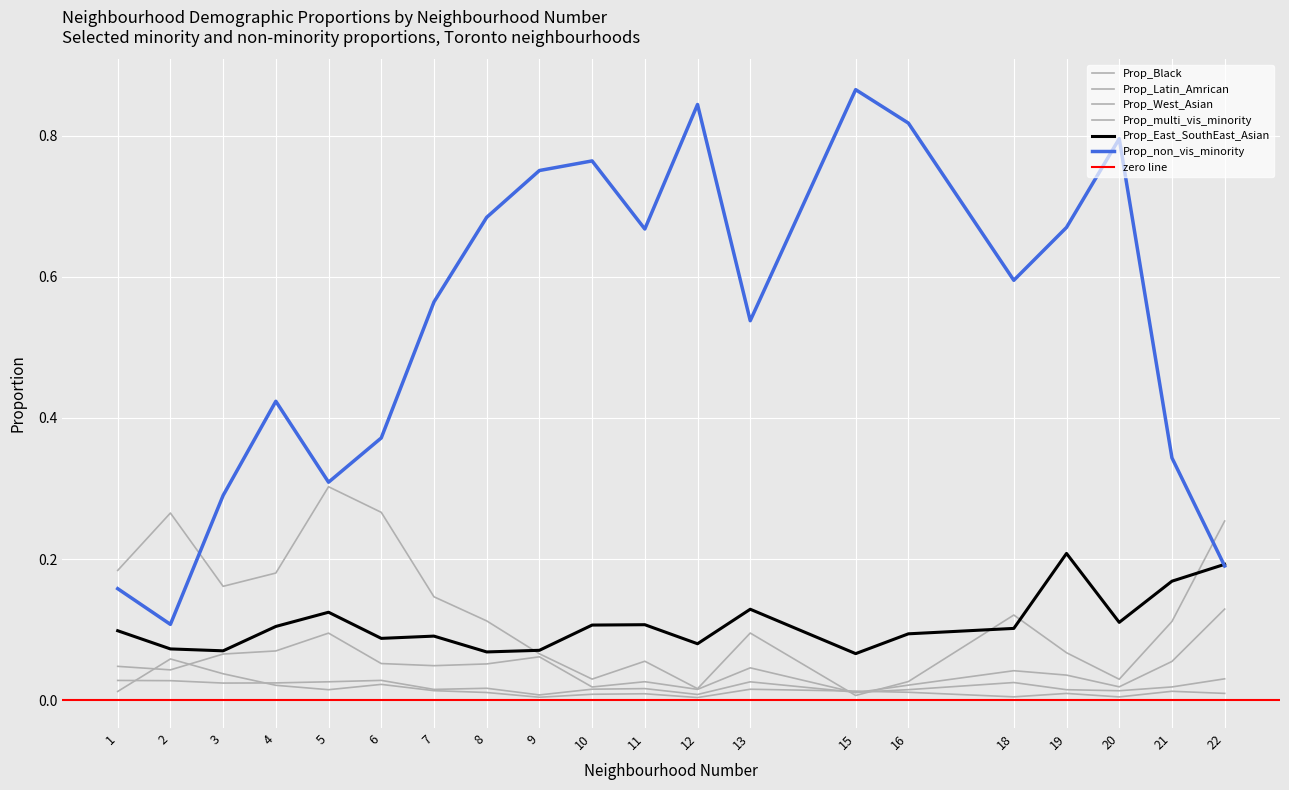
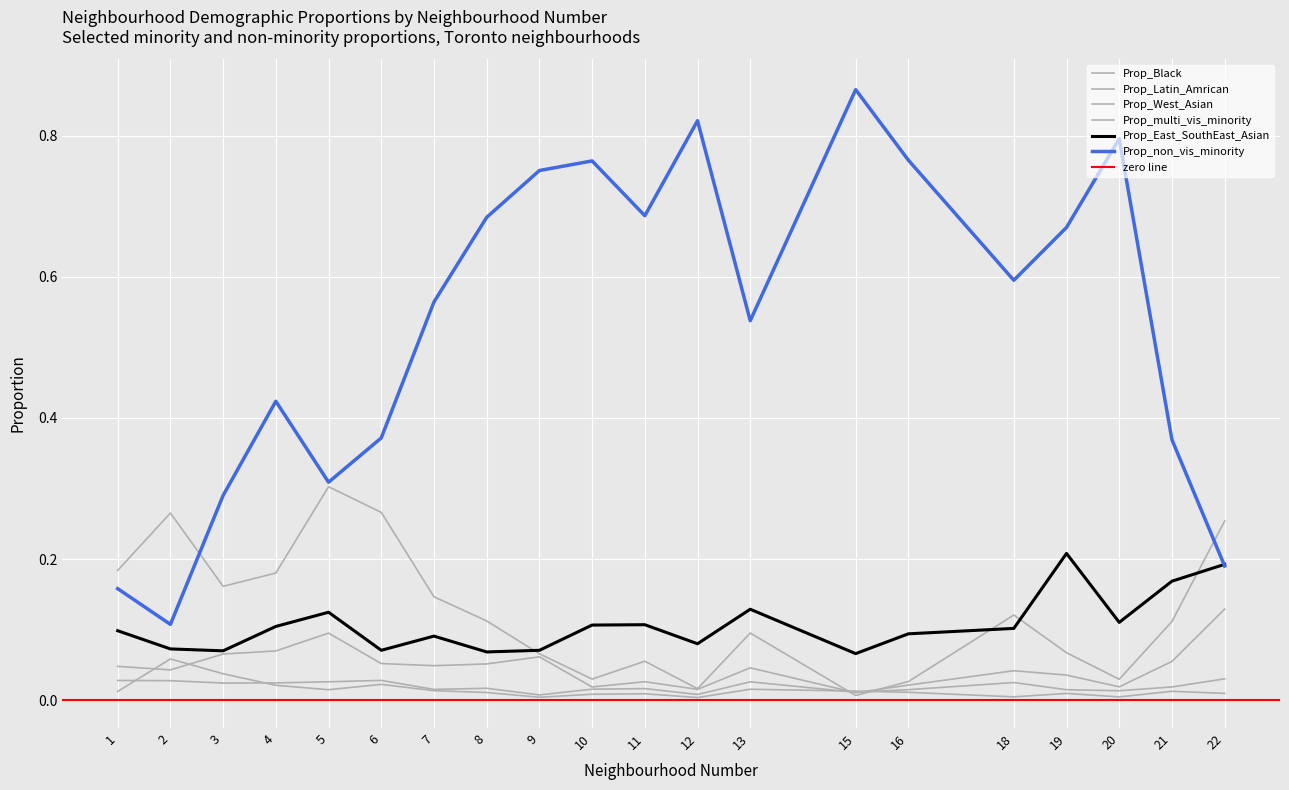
  {
    "Prop_East_SouthEast_Asian": {
      "1": 0.10,
      "2": 0.07,
      "3": 0.07,
      "4": 0.10,
      "5": 0.12,
-     "6": 0.09,
+     "6": 0.07,
      "7": 0.09,
      "8": 0.07,
      "9": 0.07,
      "10": 0.11,
      "11": 0.11,
      "12": 0.08,
      "13": 0.13,
      "15": 0.07,
      "16": 0.09,
      "18": 0.10,
      "19": 0.21,
      "20": 0.11,
      "21": 0.17
    },
    "Prop_non_vis_minority": {
      "1": 0.16,
      "2": 0.11,
      "3": 0.29,
      "4": 0.42,
      "5": 0.31,
      "6": 0.37,
      "7": 0.56,
      "8": 0.68,
      "9": 0.75,
      "10": 0.76,
-     "11": 0.67,
-     "12": 0.84,
+     "11": 0.69,
+     "12": 0.82,
      "13": 0.54,
      "15": 0.87,
-     "16": 0.82,
+     "16": 0.77,
      "18": 0.59,
      "19": 0.67,
-     "21": 0.34
+     "21": 0.37
    }
  }
